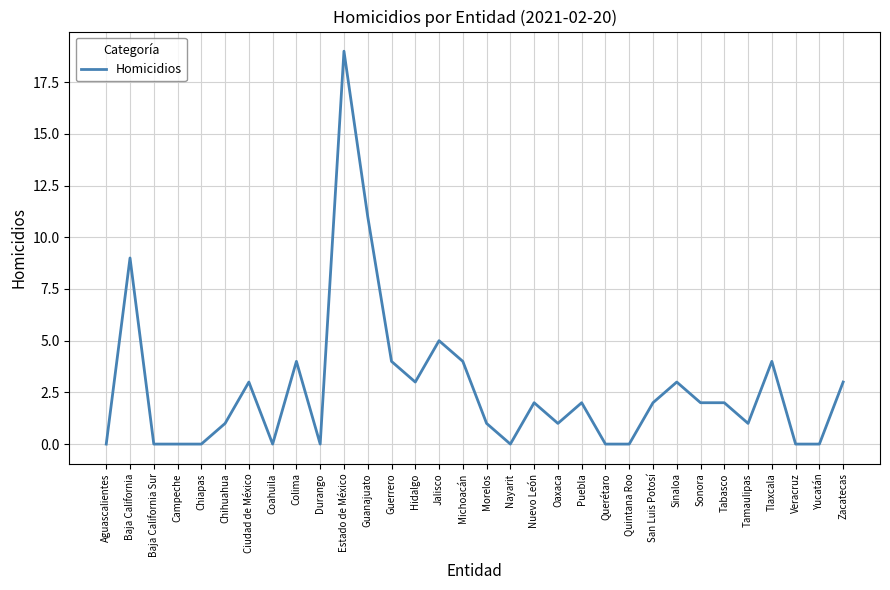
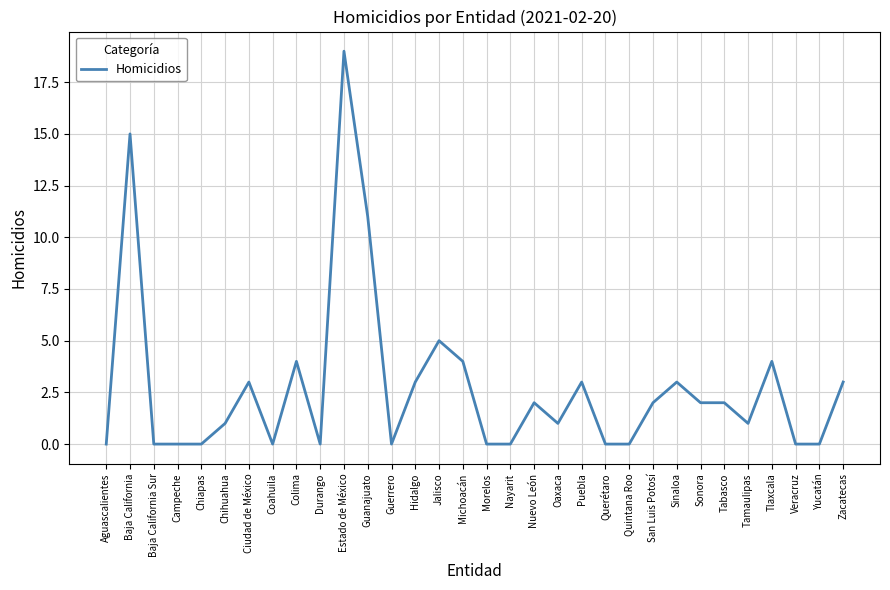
  {
    "Aguascalientes": 0,
-   "Baja California": 9,
+   "Baja California": 15,
    "Baja California Sur": 0,
    "Campeche": 0,
    "Chiapas": 0,
    "Chihuahua": 1,
    "Ciudad de México": 3,
    "Coahuila": 0,
    "Colima": 4,
    "Durango": 0,
    "Estado de México": 19,
    "Guanajuato": 11,
-   "Guerrero": 4,
+   "Guerrero": 0,
    "Hidalgo": 3,
    "Jalisco": 5,
    "Michoacán": 4,
-   "Morelos": 1,
+   "Morelos": 0,
    "Nayarit": 0,
    "Nuevo León": 2,
    "Oaxaca": 1,
-   "Puebla": 2,
+   "Puebla": 3,
    "Querétaro": 0,
    "Quintana Roo": 0,
    "San Luis Potosí": 2,
    "Sinaloa": 3,
    "Sonora": 2,
    "Tabasco": 2,
    "Tamaulipas": 1,
    "Tlaxcala": 4,
    "Veracruz": 0,
    "Yucatán": 0,
    "Zacatecas": 3
  }
